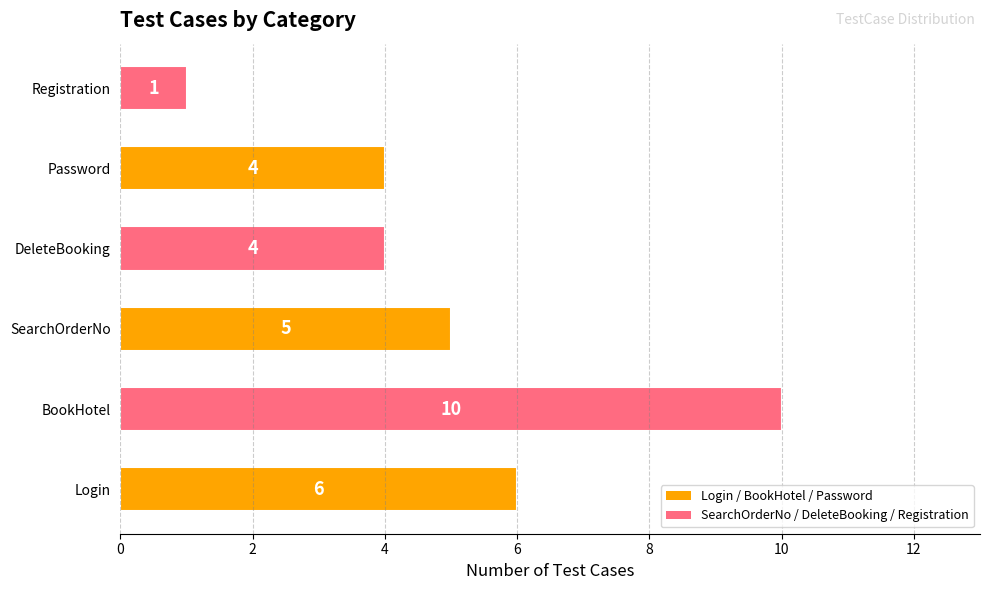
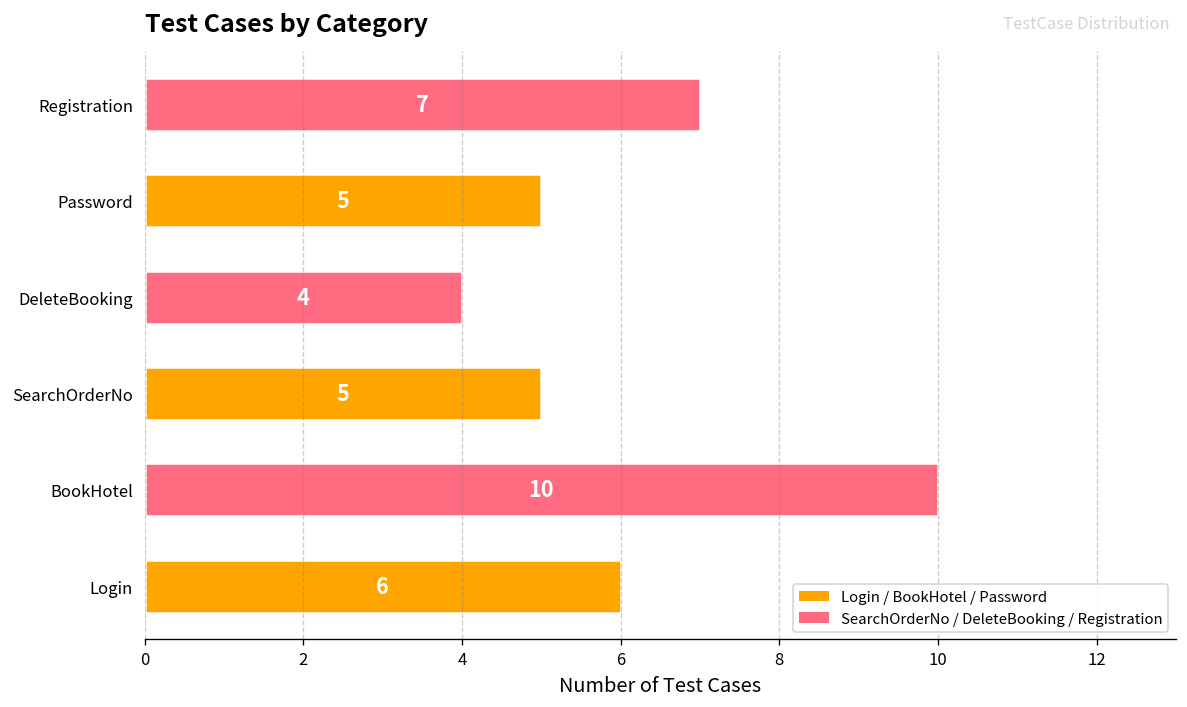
  {
-   "Registration": 1,
-   "Password": 4,
+   "Registration": 7,
+   "Password": 5,
    "DeleteBooking": 4,
    "SearchOrderNo": 5,
    "BookHotel": 10,
    "Login": 6
  }
